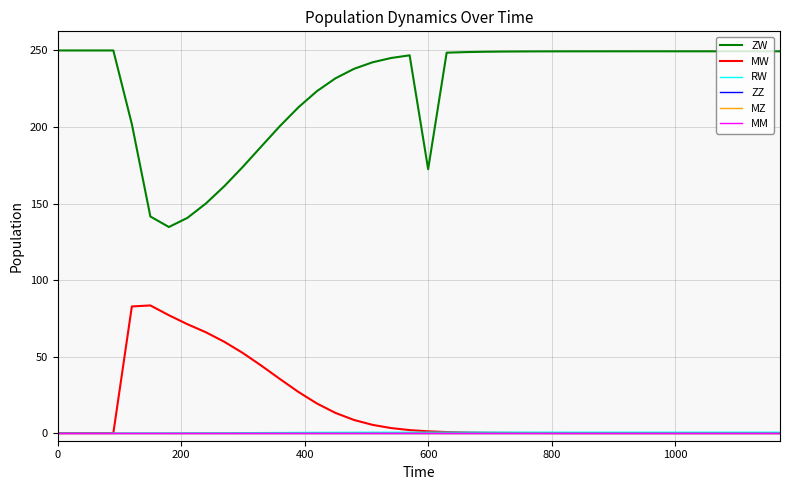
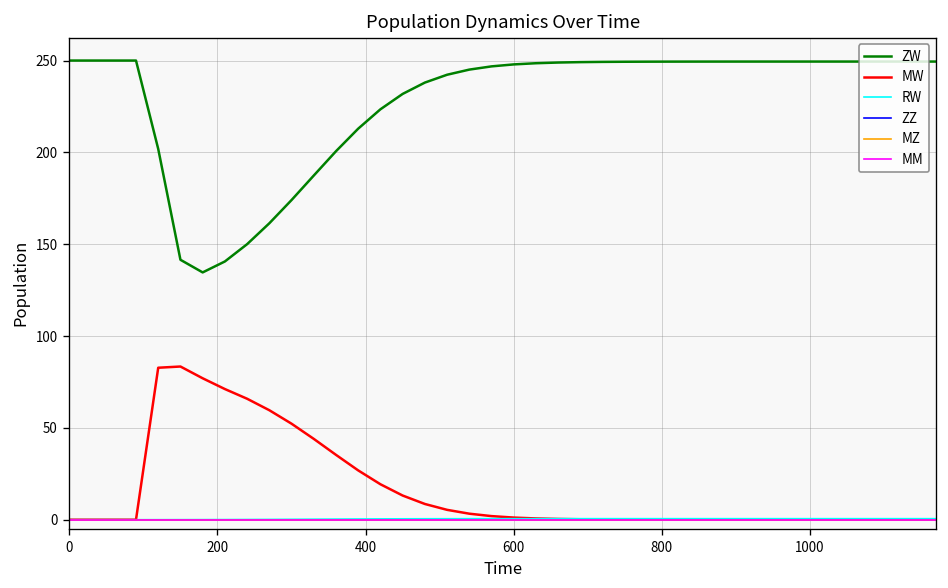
  {
    "ZW": {
      "0": 250,
-     "600": 172
+     "600": 248
    }
  }
